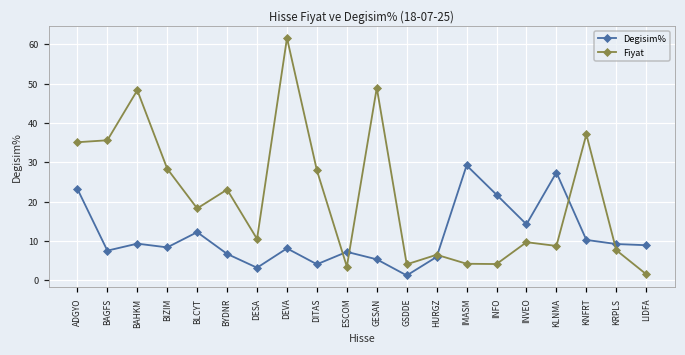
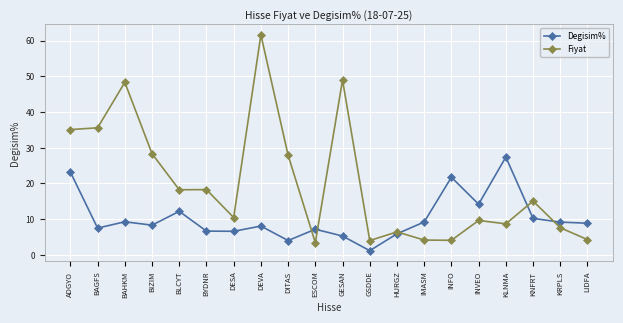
  {
    "Degisim%": {
      "ADGYO": 23,
      "BAGFS": 8,
      "BAHKM": 9,
      "BIZIM": 8,
      "BLCYT": 12,
      "BYDNR": 7,
-     "DESA": 3,
+     "DESA": 7,
      "DEVA": 8,
      "DITAS": 4,
      "ESCOM": 7,
      "GESAN": 5,
      "GSDDE": 1,
-     "IMASM": 29,
+     "IMASM": 9,
      "INFO": 22,
      "INVEO": 14,
      "KLNMA": 27,
      "KNFRT": 10,
      "KRPLS": 9,
      "LIDFA": 9
    },
    "Fiyat": {
      "ADGYO": 35,
      "BAGFS": 36,
      "BAHKM": 48,
      "BIZIM": 28,
      "BLCYT": 18,
-     "BYDNR": 23,
+     "BYDNR": 18,
      "DESA": 10,
      "DEVA": 62,
      "DITAS": 28,
      "ESCOM": 3,
      "GESAN": 49,
      "GSDDE": 4,
      "IMASM": 4,
      "INFO": 4,
      "INVEO": 10,
      "KLNMA": 9,
-     "KNFRT": 37,
+     "KNFRT": 15,
      "KRPLS": 8,
-     "LIDFA": 2
+     "LIDFA": 4
    }
  }
